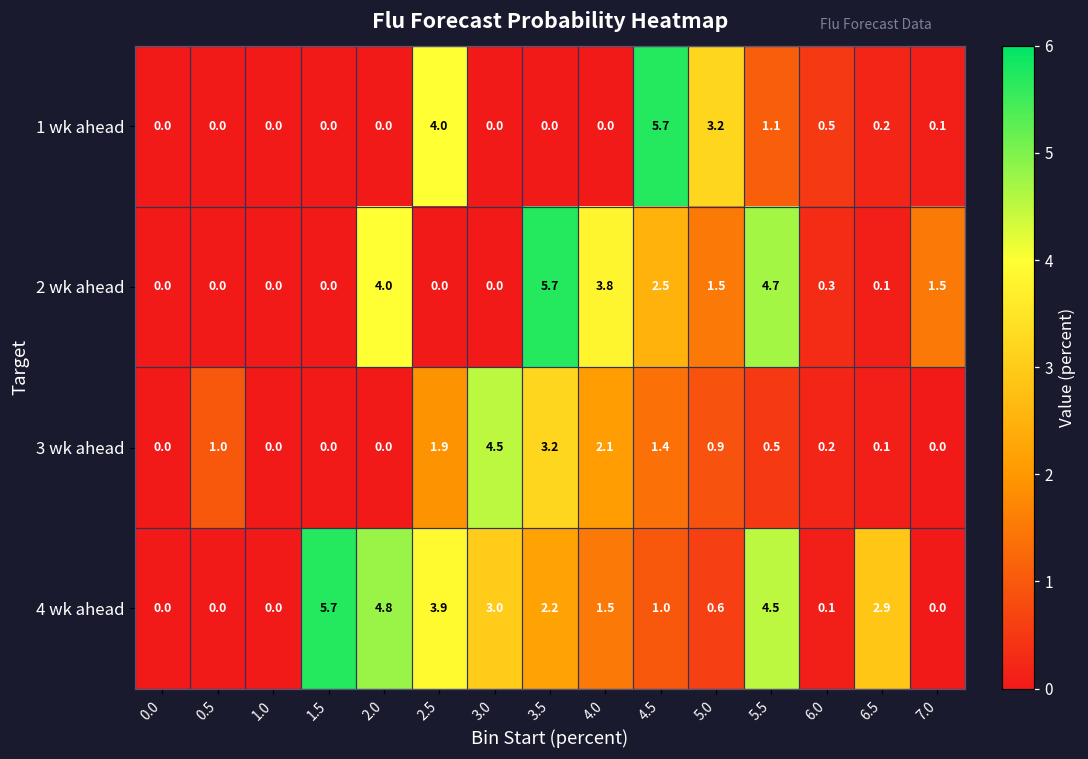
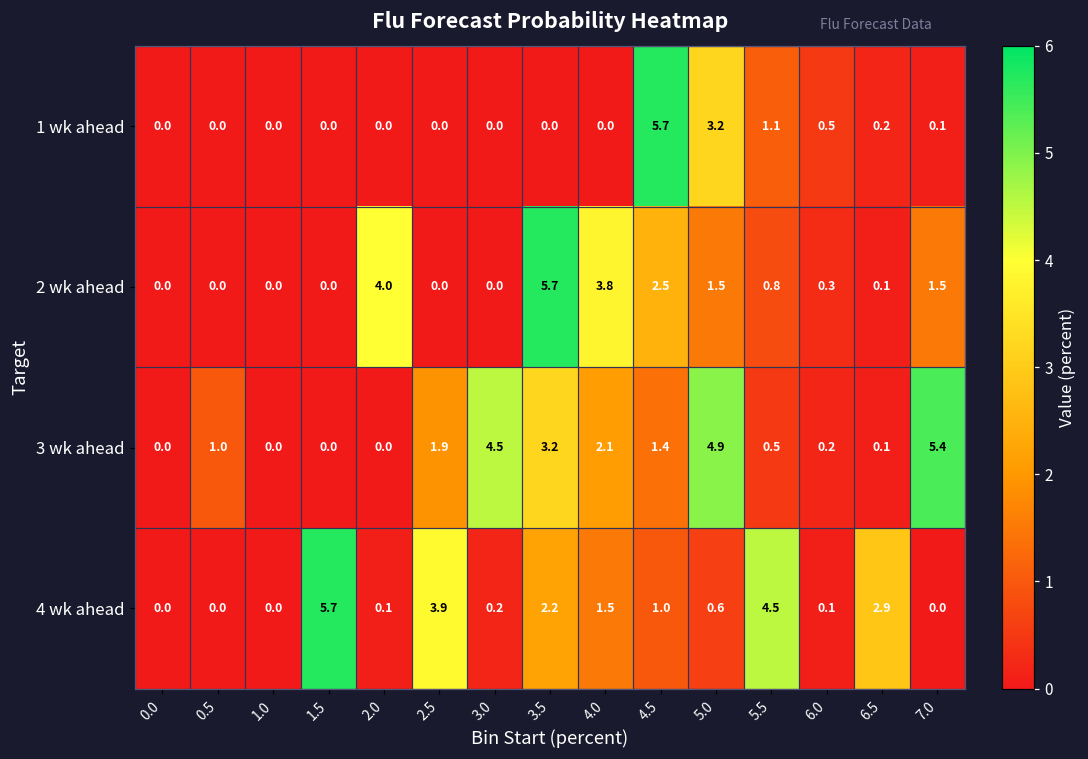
  {
    "1 wk ahead": {
      "0.0": 0.0,
      "0.5": 0.0,
      "1.0": 0.0,
      "1.5": 0.0,
      "2.0": 0.0,
-     "2.5": 4.0,
+     "2.5": 0.0,
      "3.0": 0.0,
      "3.5": 0.0,
      "4.0": 0.0,
      "4.5": 5.7,
      "5.0": 3.2,
      "5.5": 1.1,
      "6.0": 0.5,
      "6.5": 0.2,
      "7.0": 0.1
    },
    "2 wk ahead": {
      "0.0": 0.0,
      "0.5": 0.0,
      "1.0": 0.0,
      "1.5": 0.0,
      "2.0": 4.0,
      "2.5": 0.0,
      "3.0": 0.0,
      "3.5": 5.7,
      "4.0": 3.8,
      "4.5": 2.5,
      "5.0": 1.5,
-     "5.5": 4.7,
+     "5.5": 0.8,
      "6.0": 0.3,
      "6.5": 0.1,
      "7.0": 1.5
    },
    "3 wk ahead": {
      "0.0": 0.0,
      "0.5": 1.0,
      "1.0": 0.0,
      "1.5": 0.0,
      "2.0": 0.0,
      "2.5": 1.9,
      "3.0": 4.5,
      "3.5": 3.2,
      "4.0": 2.1,
      "4.5": 1.4,
-     "5.0": 0.9,
+     "5.0": 4.9,
      "5.5": 0.5,
      "6.0": 0.2,
      "6.5": 0.1,
-     "7.0": 0.0
+     "7.0": 5.4
    },
    "4 wk ahead": {
      "0.0": 0.0,
      "0.5": 0.0,
      "1.0": 0.0,
      "1.5": 5.7,
-     "2.0": 4.8,
+     "2.0": 0.1,
      "2.5": 3.9,
-     "3.0": 3.0,
+     "3.0": 0.2,
      "3.5": 2.2,
      "4.0": 1.5,
      "4.5": 1.0,
      "5.0": 0.6,
      "5.5": 4.5,
      "6.0": 0.1,
      "6.5": 2.9,
      "7.0": 0.0
    }
  }
